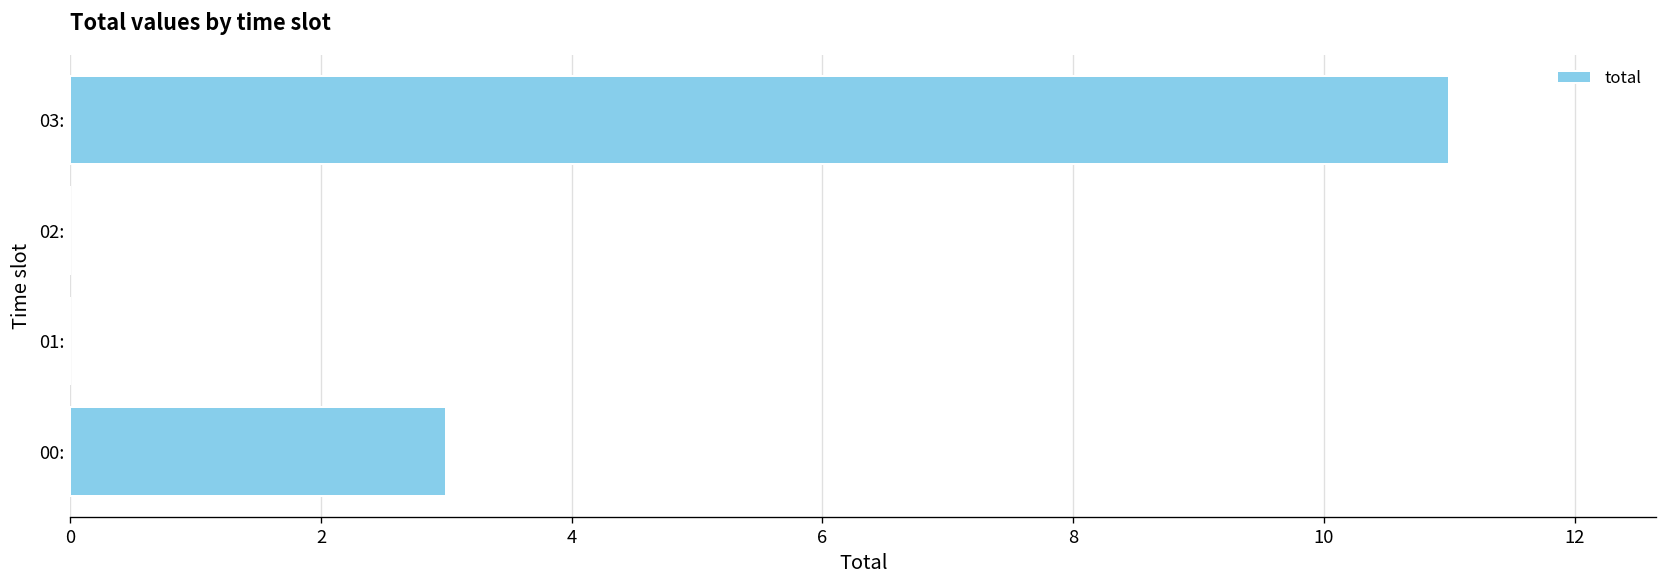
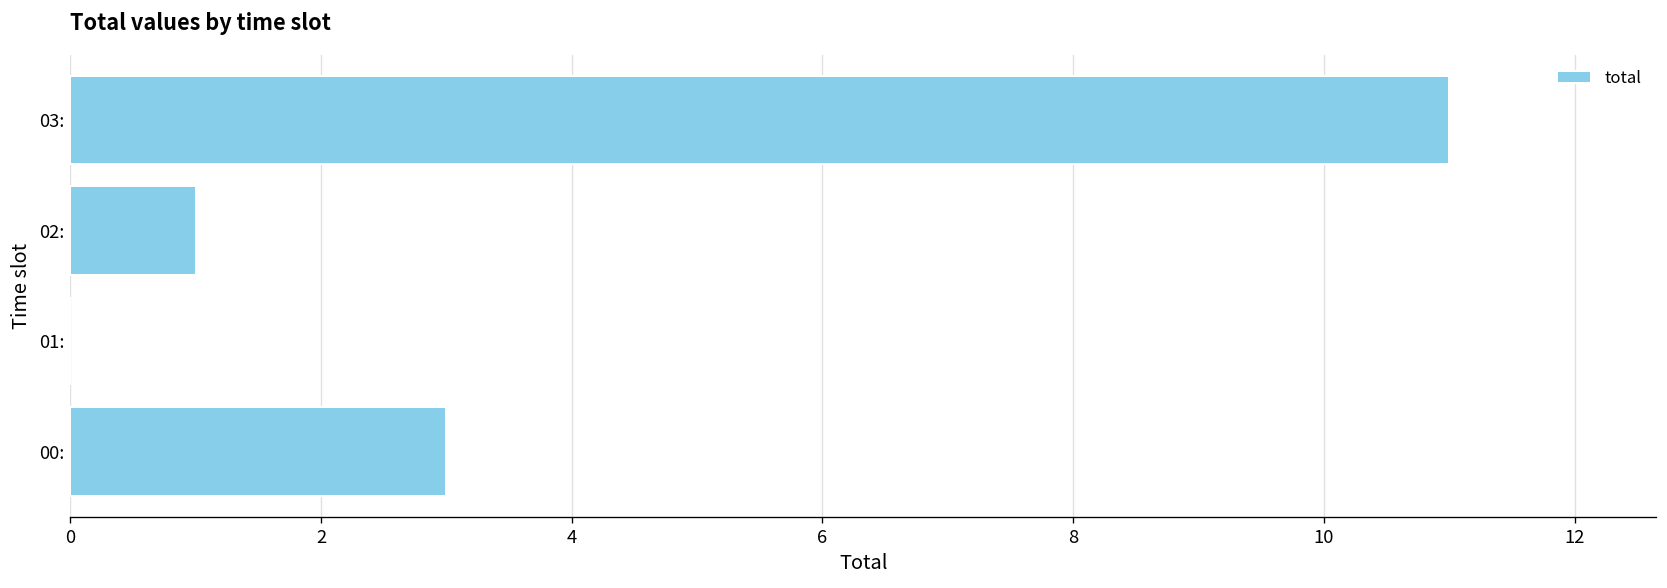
  {
    "03:": 11,
-   "02:": 0,
+   "02:": 1,
    "01:": 0,
    "00:": 3
  }
